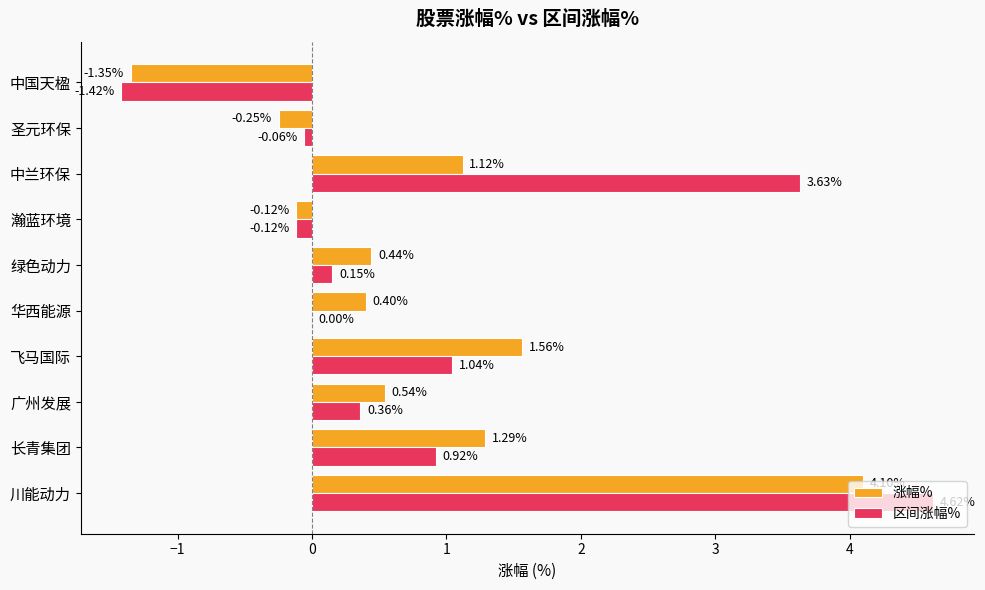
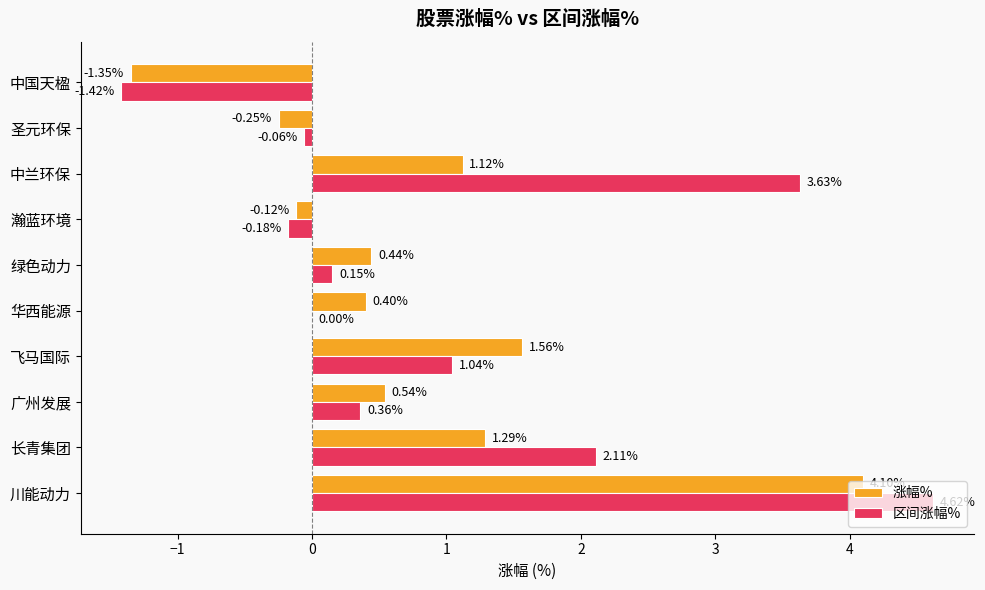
  {
    "涨幅%": {
      "中国天楹": "-1.35%",
      "圣元环保": "-0.25%",
      "中兰环保": "1.12%",
      "瀚蓝环境": "-0.12%",
      "绿色动力": "0.44%",
      "华西能源": "0.40%",
      "飞马国际": "1.56%",
      "广州发展": "0.54%",
      "长青集团": "1.29%"
    },
    "区间涨幅%": {
      "中国天楹": "-1.42%",
      "圣元环保": "-0.06%",
      "中兰环保": "3.63%",
-     "瀚蓝环境": "-0.12%",
+     "瀚蓝环境": "-0.18%",
      "绿色动力": "0.15%",
      "华西能源": "0.00%",
      "飞马国际": "1.04%",
      "广州发展": "0.36%",
-     "长青集团": "0.92%"
+     "长青集团": "2.11%"
    }
  }
